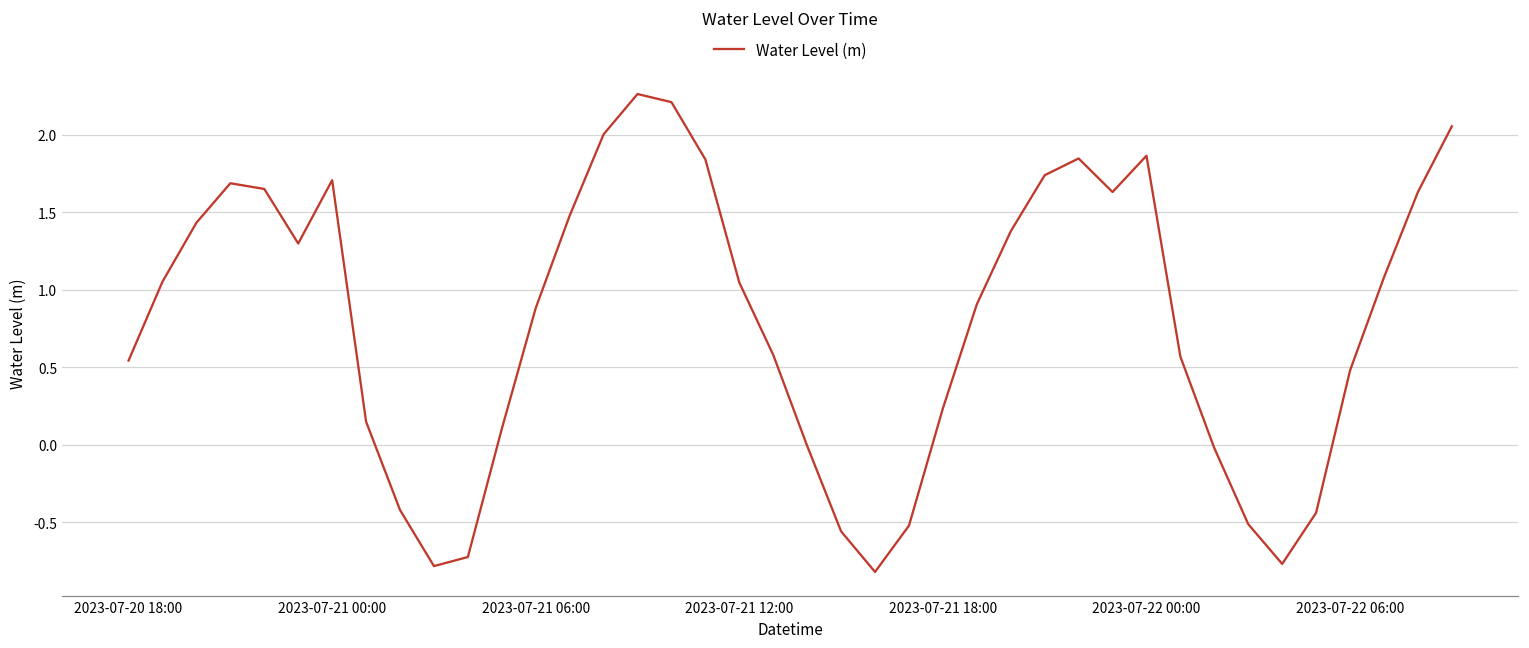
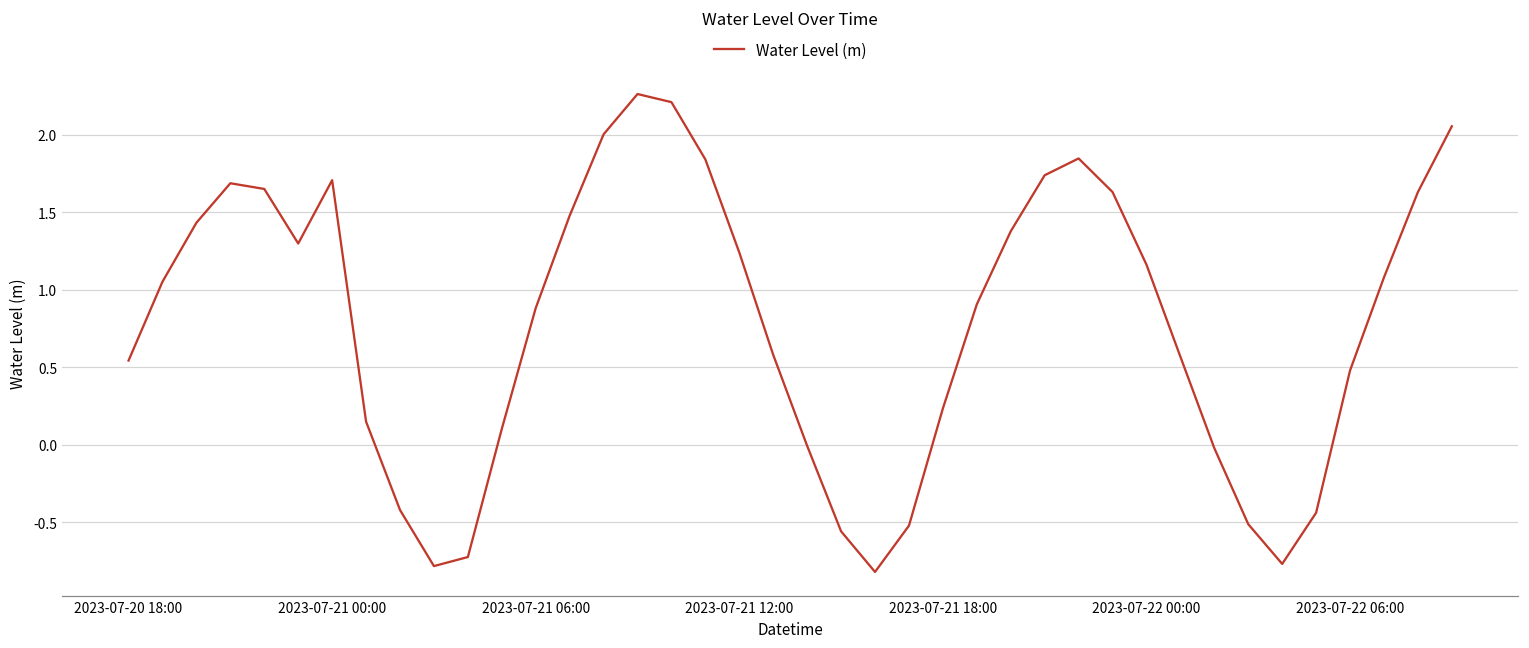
  {
    "2023-07-20 18:00": 0.54,
    "2023-07-21 00:00": 1.71,
    "2023-07-21 06:00": 0.88,
-   "2023-07-21 12:00": 1.05,
+   "2023-07-21 12:00": 1.24,
    "2023-07-21 18:00": 0.24,
-   "2023-07-22 00:00": 1.87,
+   "2023-07-22 00:00": 1.16,
    "2023-07-22 06:00": 0.48
  }
